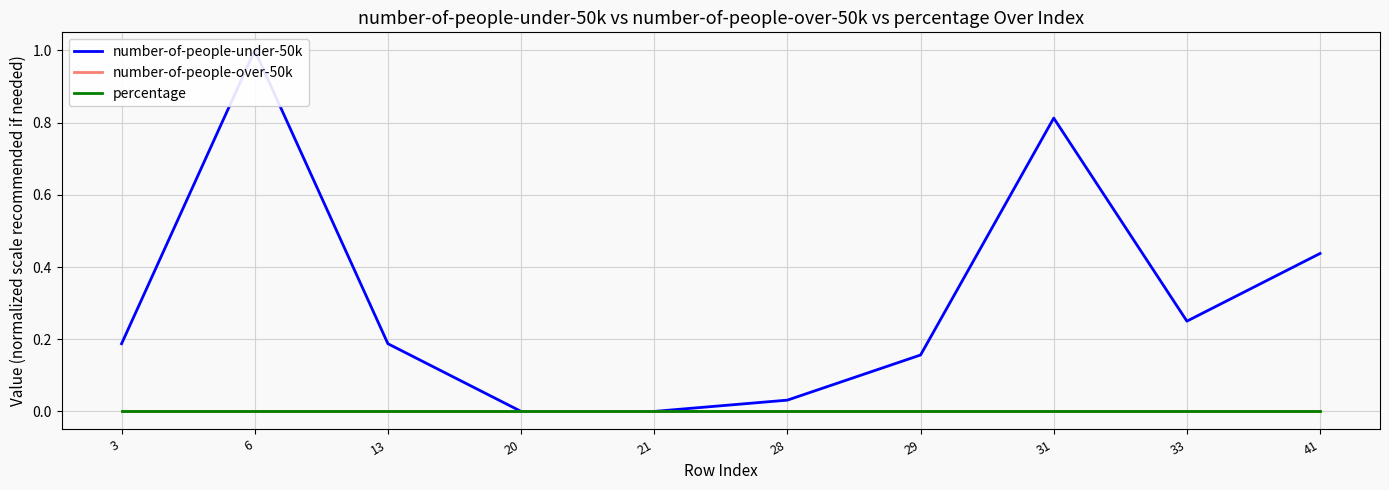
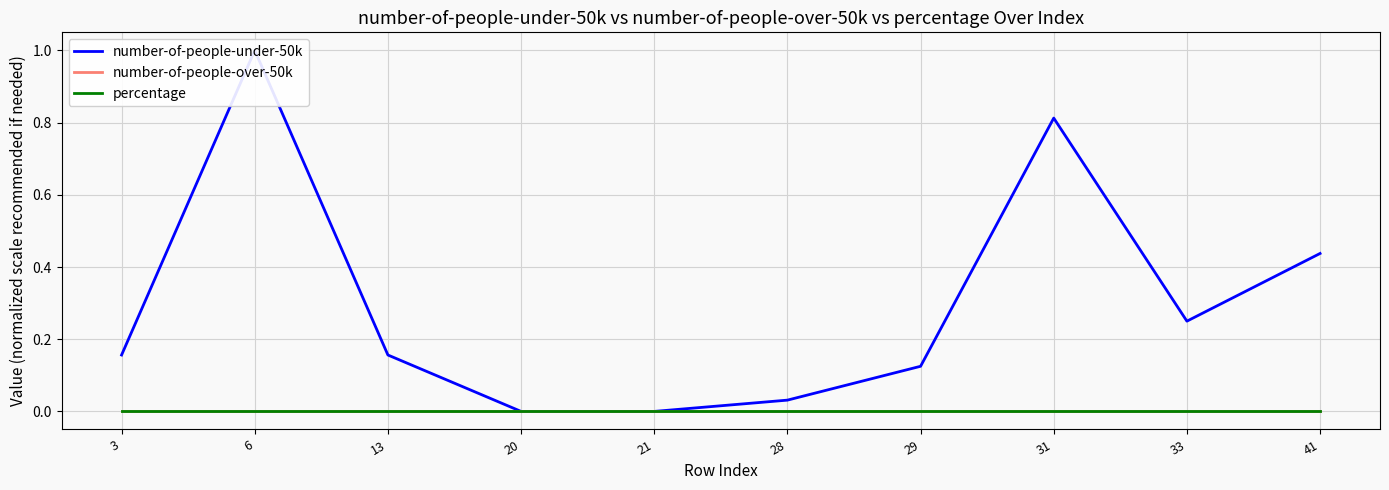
  {
    "number-of-people-under-50k": {
-     "3": 0.19,
-     "13": 0.19,
+     "3": 0.16,
+     "13": 0.16,
      "28": 0.03,
-     "29": 0.16,
+     "29": 0.13,
      "31": 0.81,
      "33": 0.25,
      "41": 0.44
    },
    "percentage": {
      "3": 0.00,
      "6": 0.00,
      "13": 0.00,
      "28": 0.00,
      "29": 0.00,
      "31": 0.00,
      "33": 0.00,
      "41": 0.00
    }
  }
